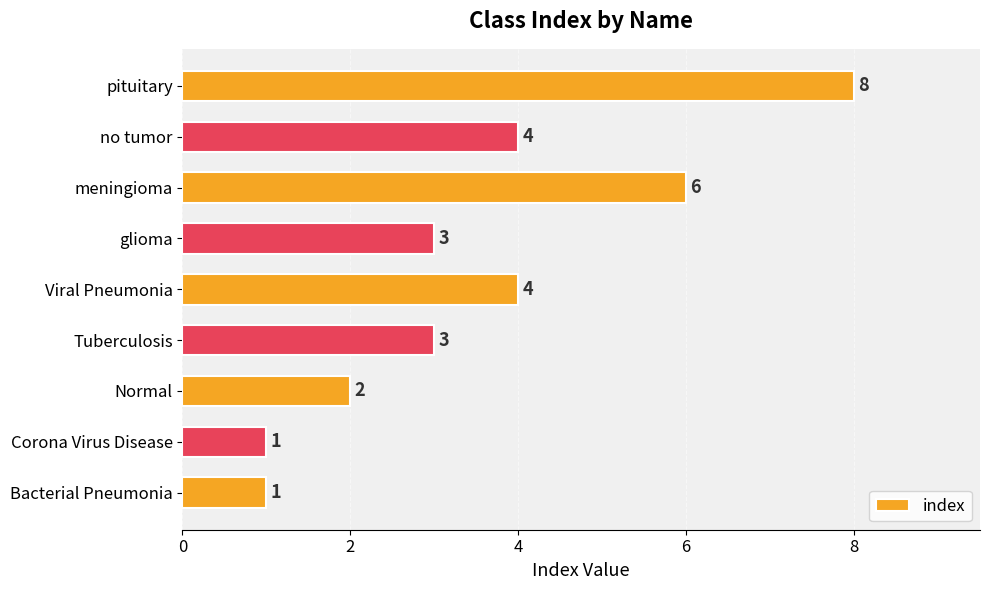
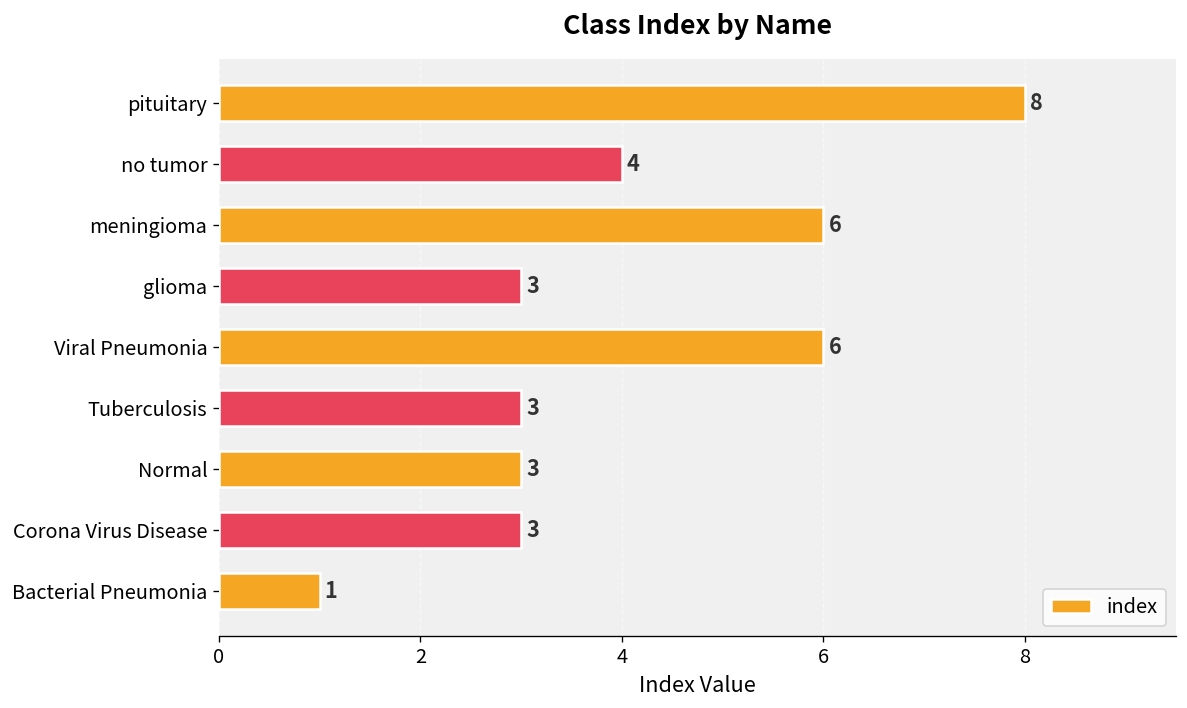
  {
    "pituitary": 8,
    "no tumor": 4,
    "meningioma": 6,
    "glioma": 3,
-   "Viral Pneumonia": 4,
+   "Viral Pneumonia": 6,
    "Tuberculosis": 3,
-   "Normal": 2,
-   "Corona Virus Disease": 1,
+   "Normal": 3,
+   "Corona Virus Disease": 3,
    "Bacterial Pneumonia": 1
  }
